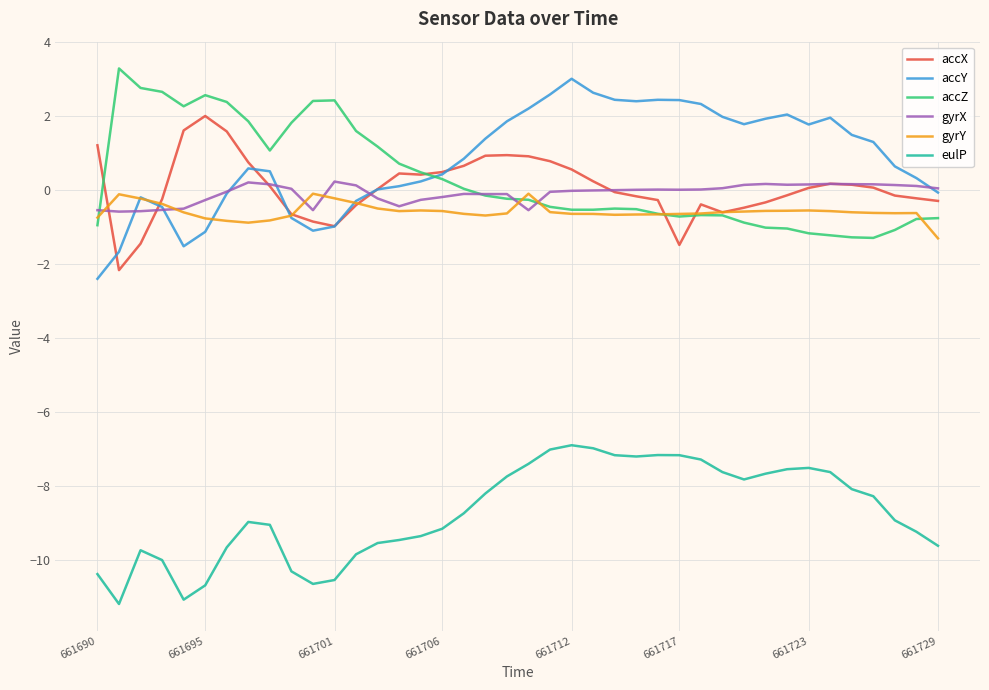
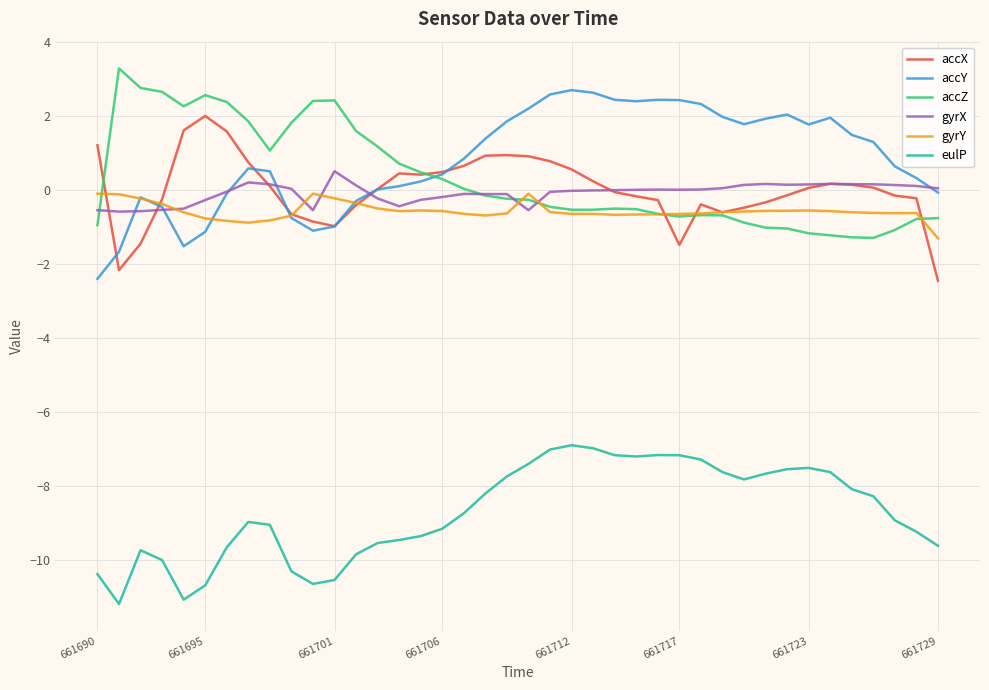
  {
    "accX": {
      "661690": 1.2,
      "661695": 2.0,
      "661712": 0.6,
      "661717": -1.5,
      "661723": 0.1,
-     "661729": -0.3
+     "661729": -2.4
    },
    "accY": {
      "661690": -2.4,
      "661695": -1.1,
-     "661712": 3.0,
+     "661712": 2.7,
      "661717": 2.4,
      "661723": 1.8,
      "661729": -0.1
    },
    "gyrX": {
      "661690": -0.5,
      "661695": -0.3,
-     "661701": 0.2,
+     "661701": 0.5,
      "661706": -0.2,
      "661712": 0.0,
      "661717": 0.0,
      "661723": 0.2,
      "661729": 0.1
    },
    "gyrY": {
-     "661690": -0.7,
+     "661690": -0.1,
      "661695": -0.8,
      "661701": -0.2,
      "661706": -0.6,
      "661712": -0.6,
      "661717": -0.6,
      "661723": -0.5,
      "661729": -1.3
    }
  }
